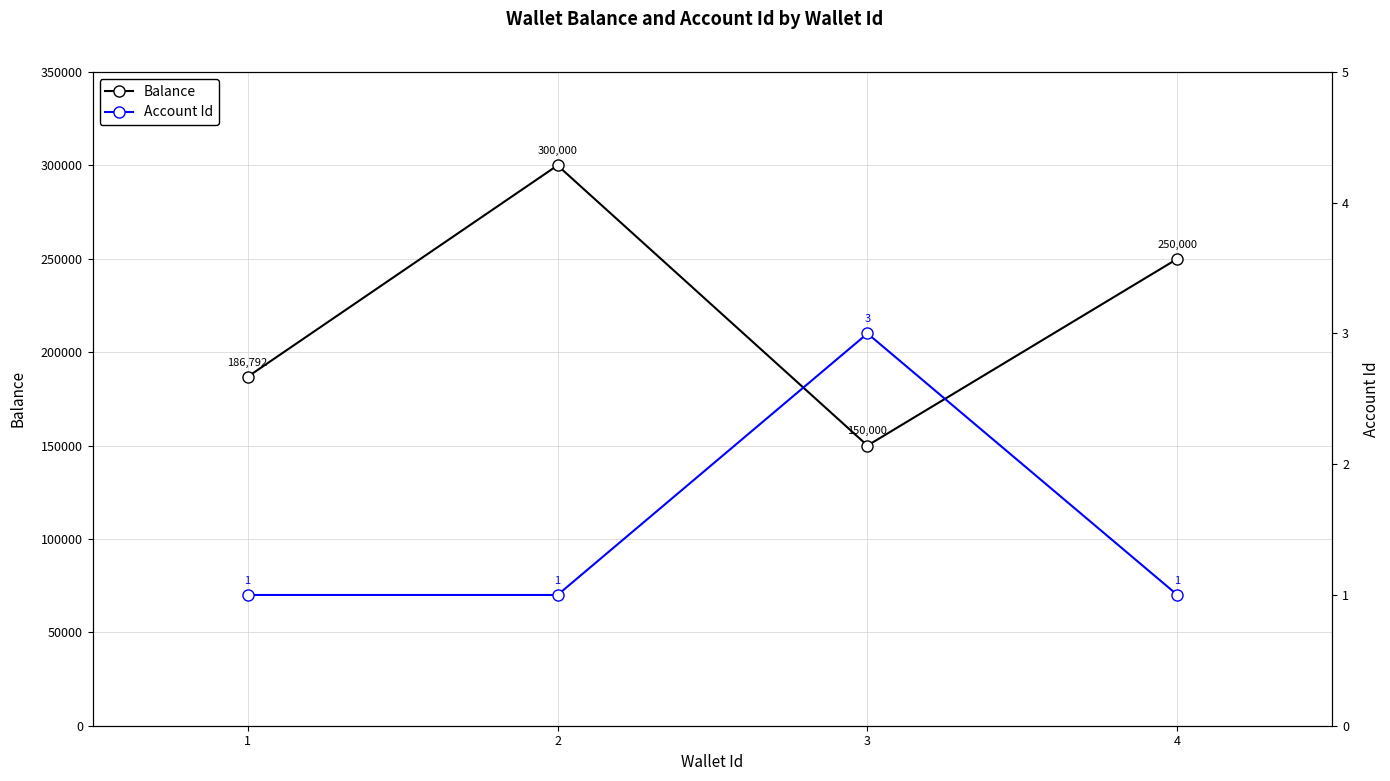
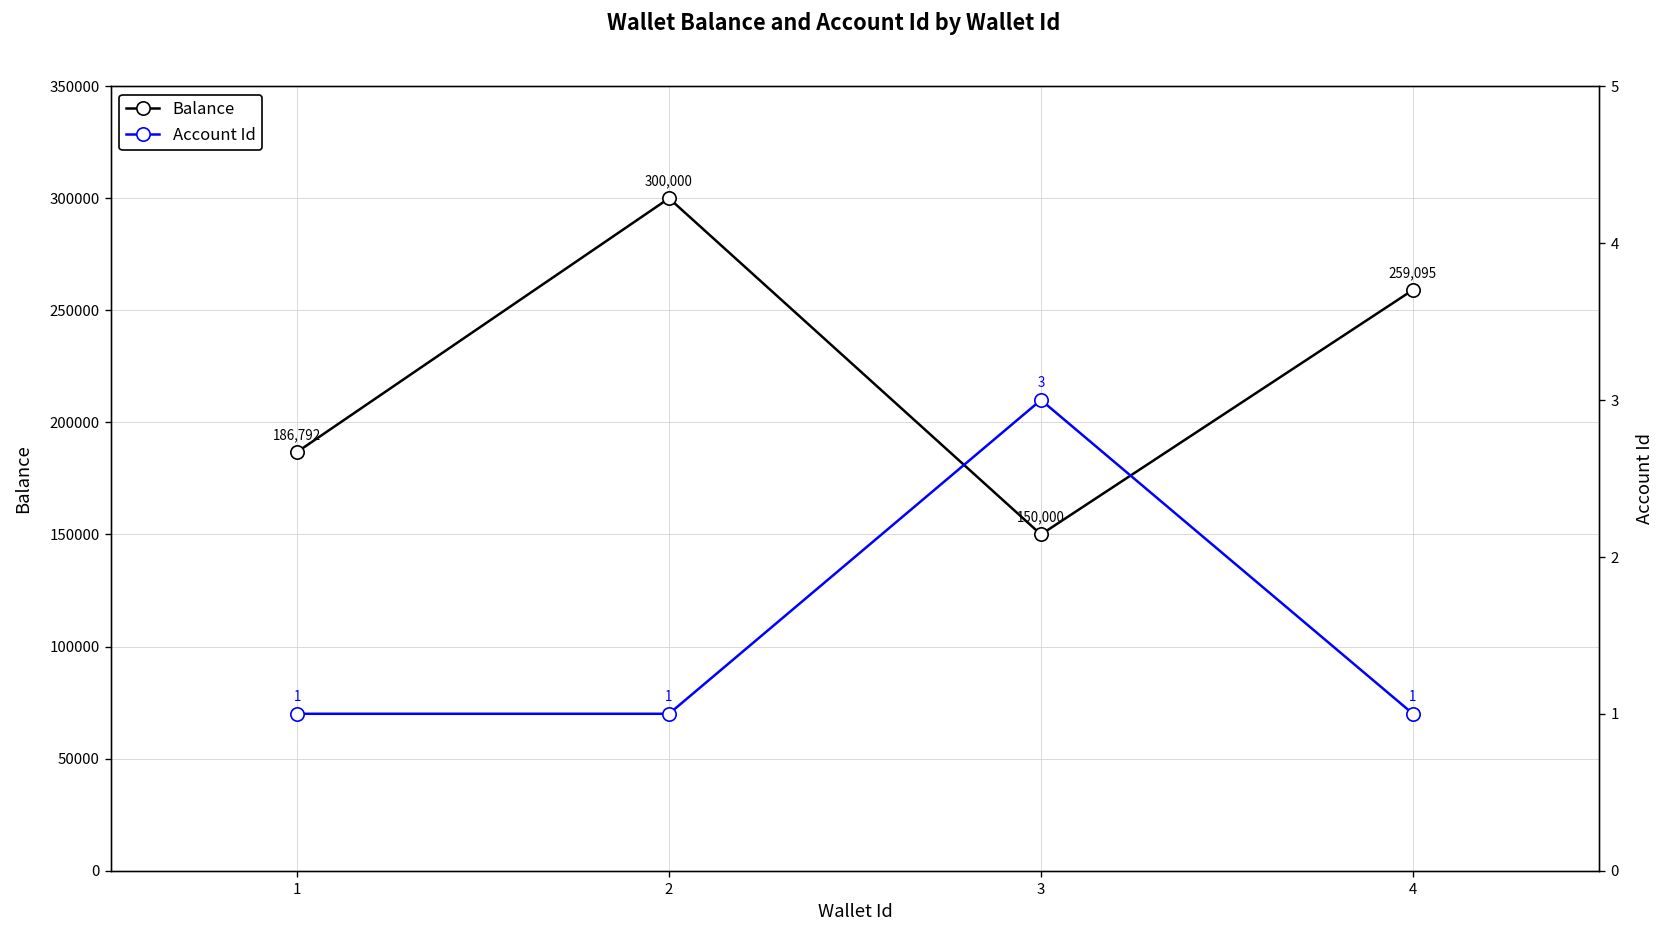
  {
    "Balance": {
      "1": "186,792",
      "2": "300,000",
      "3": "150,000",
-     "4": "250,000"
+     "4": "259,095"
    },
    "Account Id": {
      "1": "1",
      "2": "1",
      "3": "3",
      "4": "1"
    }
  }
